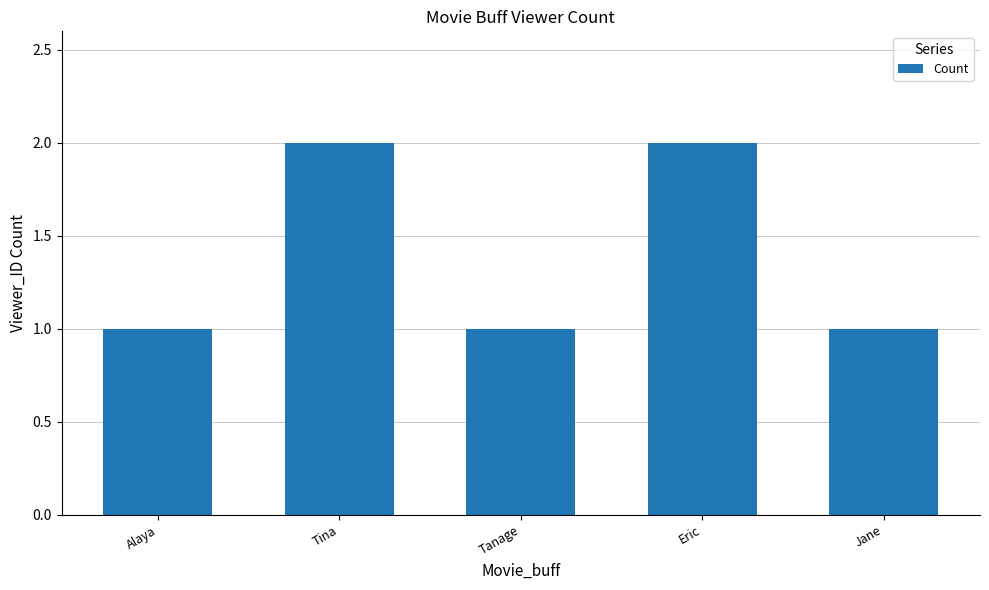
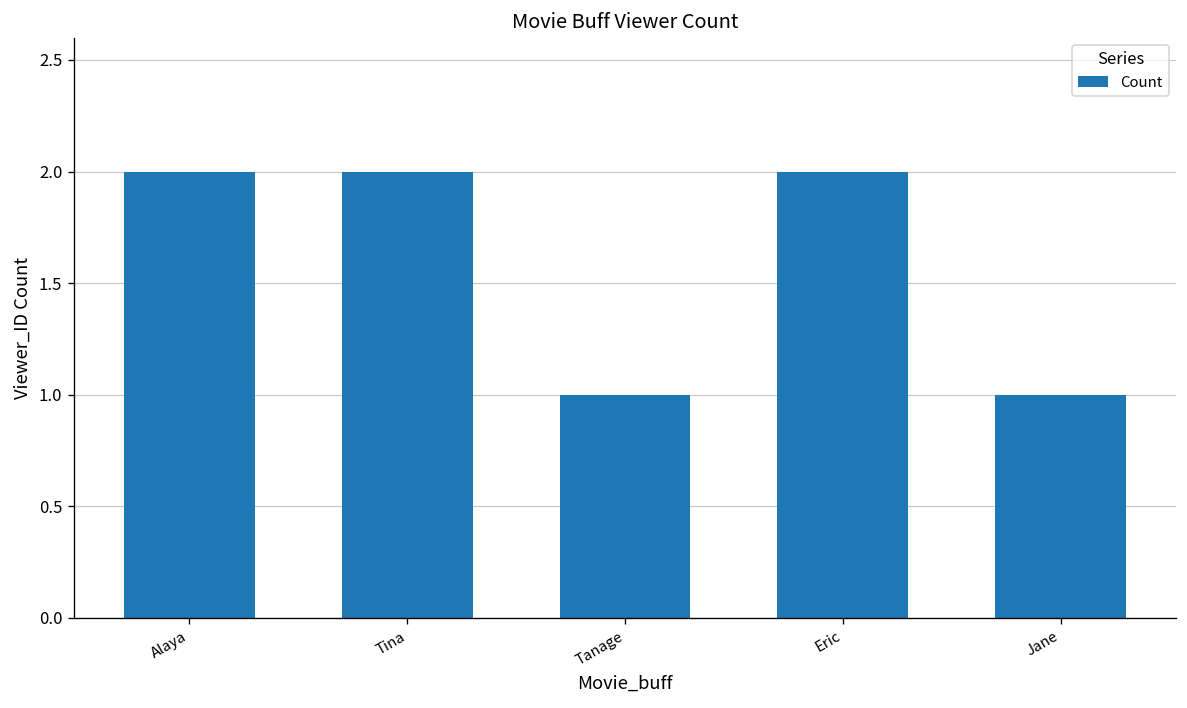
  {
-   "Alaya": 1,
+   "Alaya": 2,
    "Tina": 2,
    "Tanage": 1,
    "Eric": 2,
    "Jane": 1
  }
